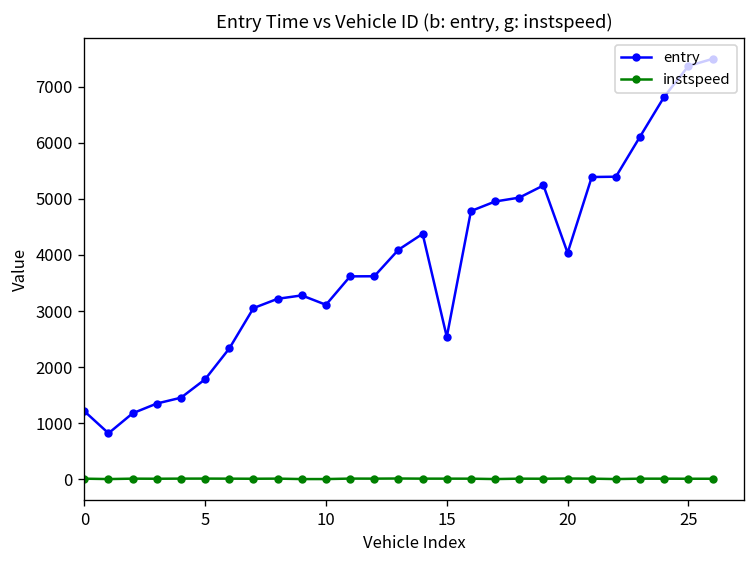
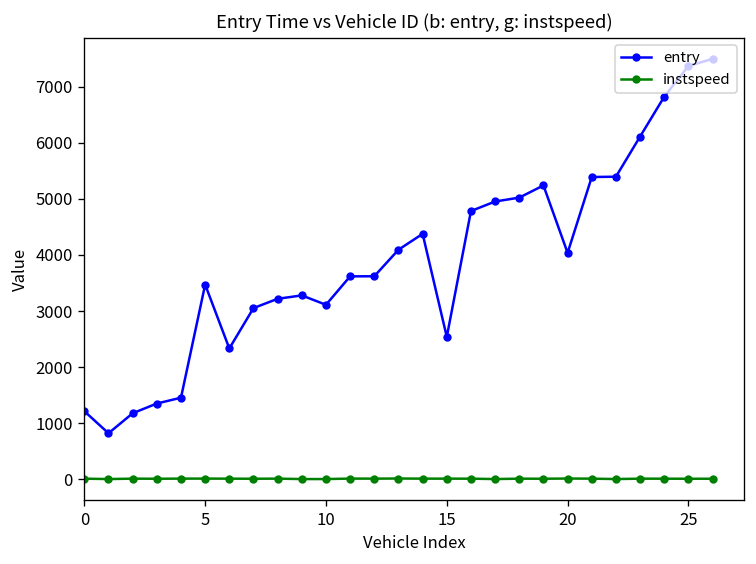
  {
    "entry": {
      "0": 1200,
-     "5": 1800,
+     "5": 3500,
      "10": 3100,
      "15": 2500,
      "20": 4000
    },
    "instspeed": {
      "0": 0,
      "5": 0,
      "10": 0,
      "15": 0,
      "20": 0,
      "25": 0
    }
  }
